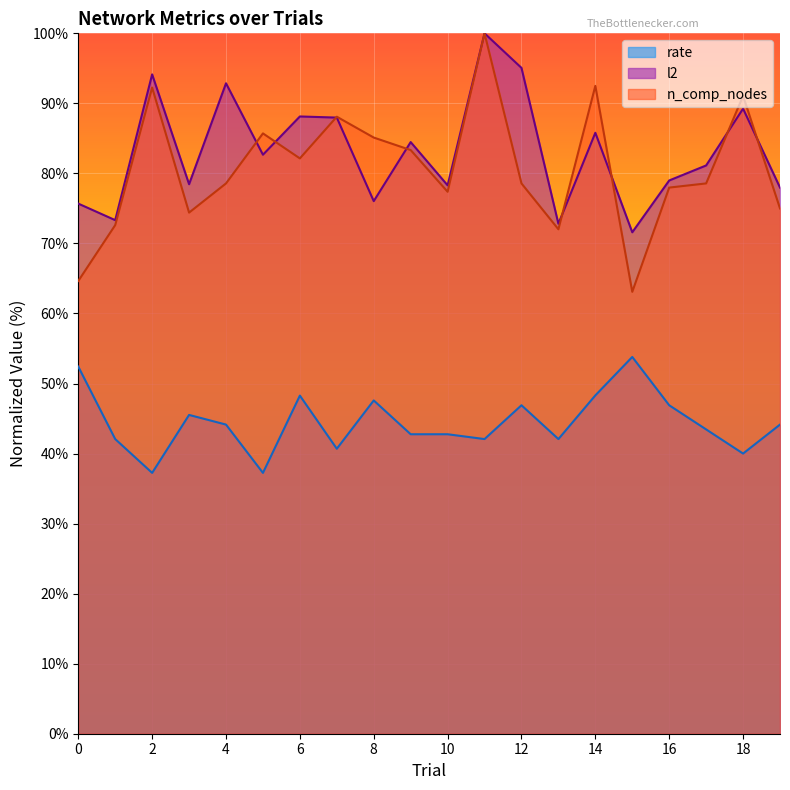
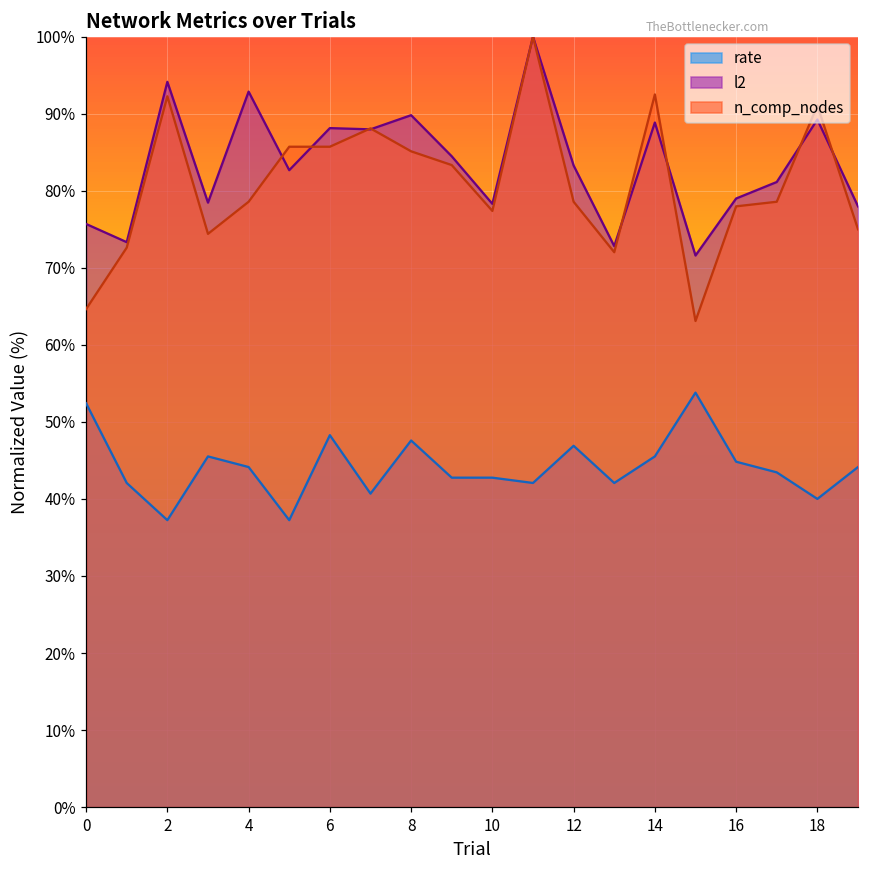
  {
    "rate": {
      "0": "52%",
      "2": "37%",
      "4": "44%",
      "6": "48%",
      "8": "48%",
      "10": "43%",
      "12": "47%",
-     "14": "48%",
-     "16": "47%",
+     "14": "46%",
+     "16": "45%",
      "18": "40%"
    },
    "l2": {
      "0": "76%",
      "2": "94%",
      "4": "93%",
      "6": "88%",
-     "8": "76%",
+     "8": "90%",
      "10": "78%",
-     "12": "95%",
-     "14": "86%",
+     "12": "83%",
+     "14": "89%",
      "16": "79%",
      "18": "89%"
    },
    "n_comp_nodes": {
      "0": "65%",
      "2": "92%",
      "4": "79%",
-     "6": "82%",
+     "6": "86%",
      "8": "85%",
      "10": "77%",
      "12": "79%",
      "14": "93%",
      "16": "78%"
    }
  }
